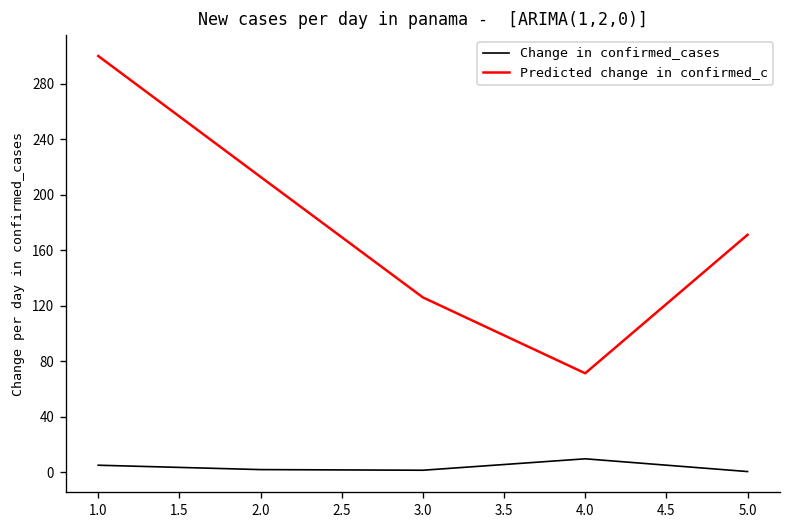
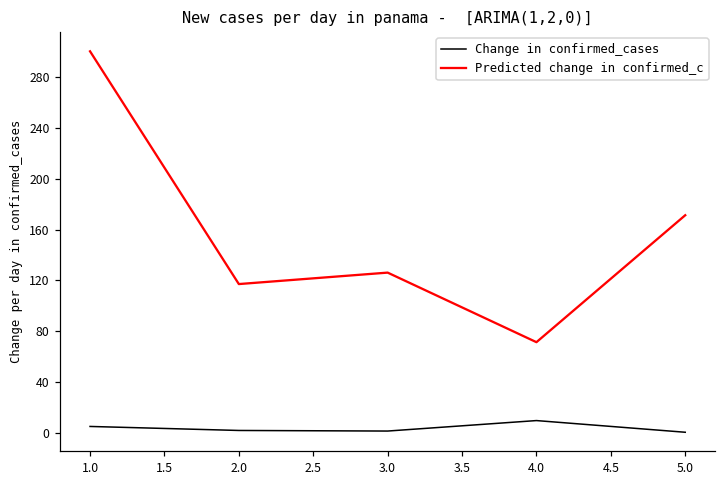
  {
    "Change in confirmed_cases": {
      "1.0": 5,
      "2.0": 2,
      "3.0": 2,
      "4.0": 10,
      "5.0": 1
    },
    "Predicted change in confirmed_c": {
      "1.0": 300,
-     "2.0": 213,
+     "2.0": 117,
      "3.0": 126,
      "4.0": 71,
      "5.0": 171
    }
  }
